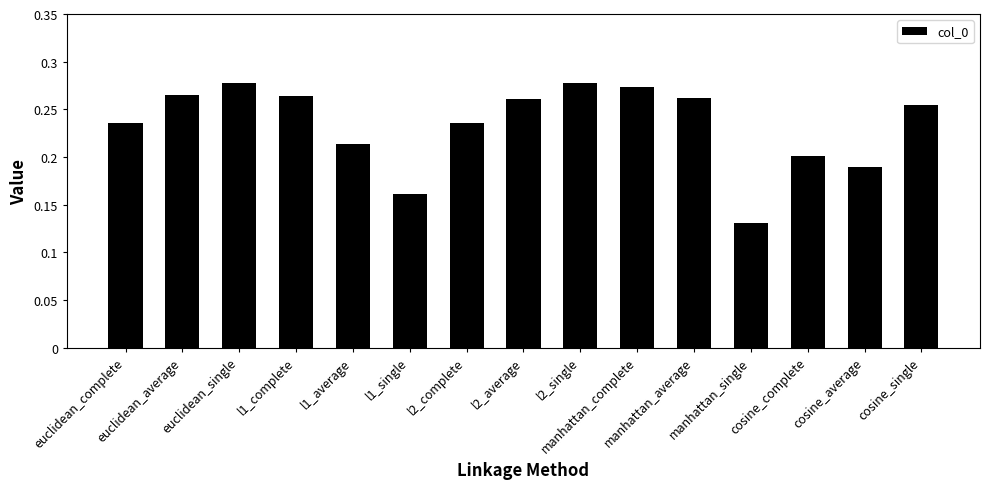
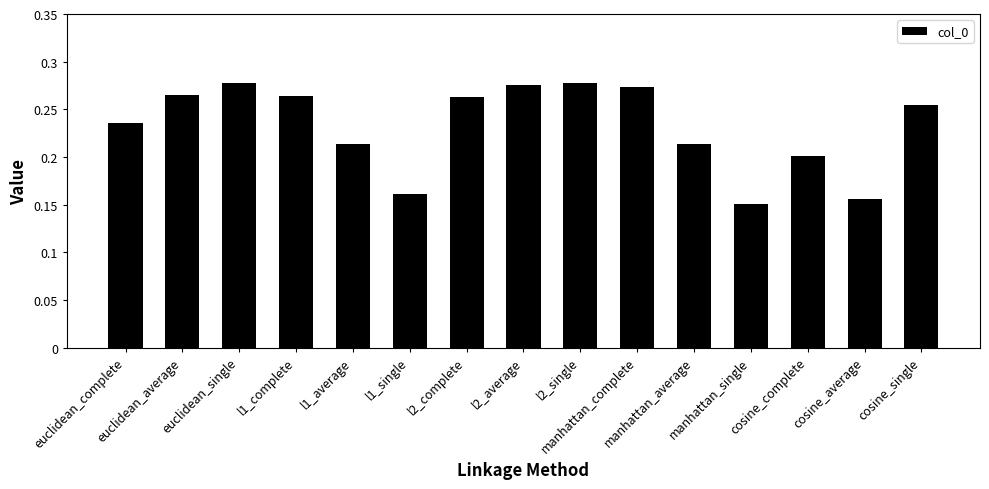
  {
    "euclidean_complete": 0.24,
    "euclidean_average": 0.27,
    "euclidean_single": 0.28,
    "l1_complete": 0.26,
    "l1_average": 0.21,
    "l1_single": 0.16,
-   "l2_complete": 0.24,
-   "l2_average": 0.26,
+   "l2_complete": 0.26,
+   "l2_average": 0.28,
    "l2_single": 0.28,
    "manhattan_complete": 0.27,
-   "manhattan_average": 0.26,
-   "manhattan_single": 0.13,
+   "manhattan_average": 0.21,
+   "manhattan_single": 0.15,
    "cosine_complete": 0.20,
-   "cosine_average": 0.19,
+   "cosine_average": 0.16,
    "cosine_single": 0.25
  }
